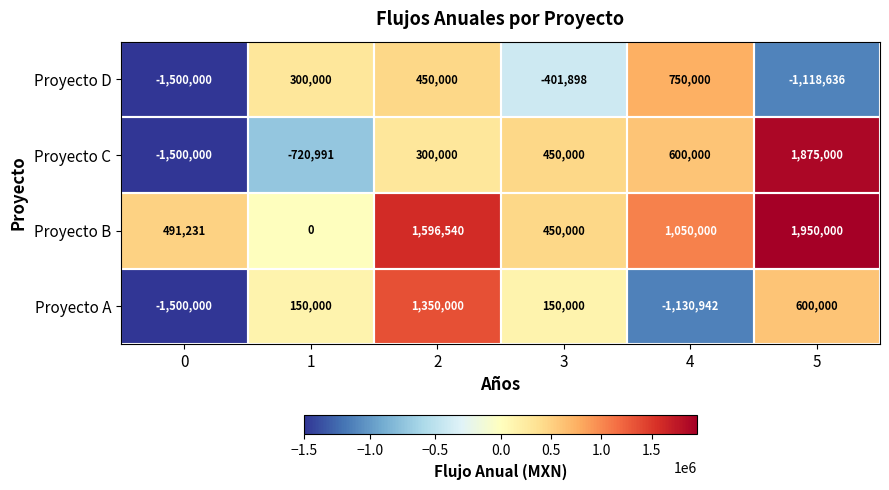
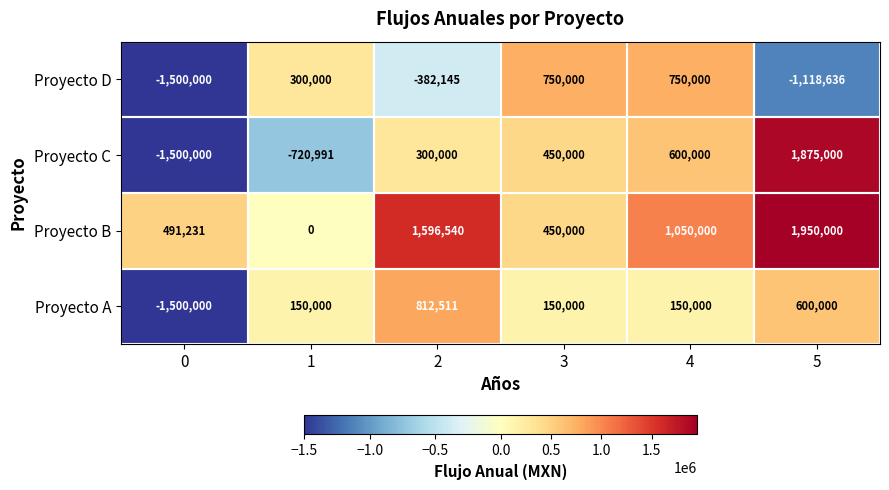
  {
    "Proyecto D": {
      "0": "-1,500,000",
      "1": "300,000",
-     "2": "450,000",
-     "3": "-401,898",
+     "2": "-382,145",
+     "3": "750,000",
      "4": "750,000",
      "5": "-1,118,636"
    },
    "Proyecto C": {
      "0": "-1,500,000",
      "1": "-720,991",
      "2": "300,000",
      "3": "450,000",
      "4": "600,000",
      "5": "1,875,000"
    },
    "Proyecto B": {
      "0": "491,231",
      "1": "0",
      "2": "1,596,540",
      "3": "450,000",
      "4": "1,050,000",
      "5": "1,950,000"
    },
    "Proyecto A": {
      "0": "-1,500,000",
      "1": "150,000",
-     "2": "1,350,000",
+     "2": "812,511",
      "3": "150,000",
-     "4": "-1,130,942",
+     "4": "150,000",
      "5": "600,000"
    }
  }
